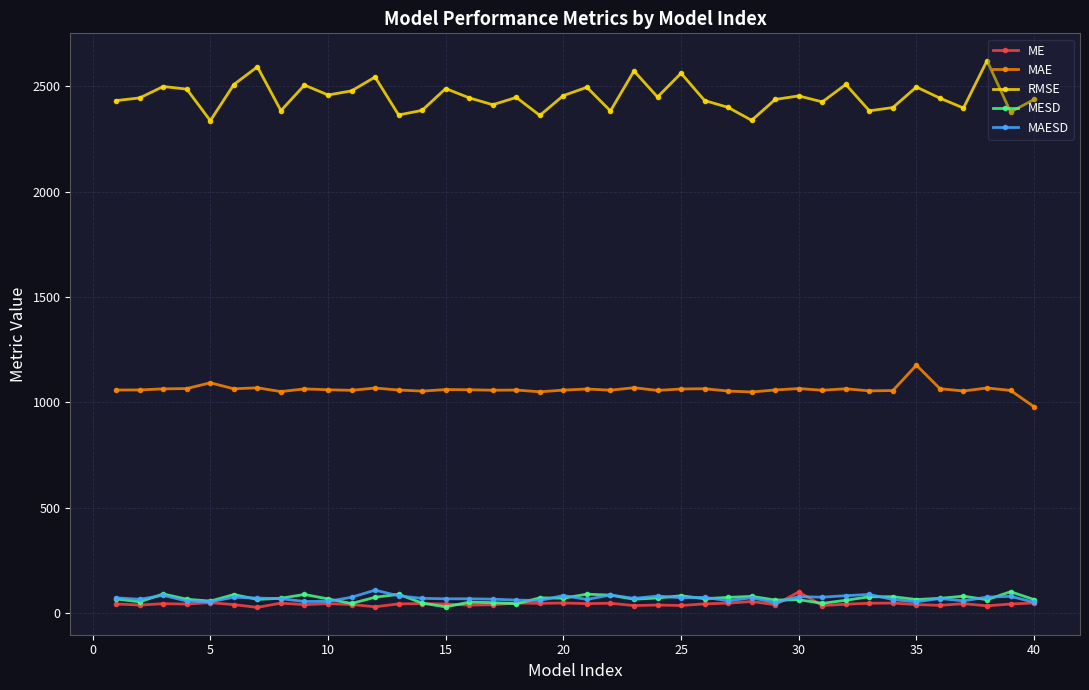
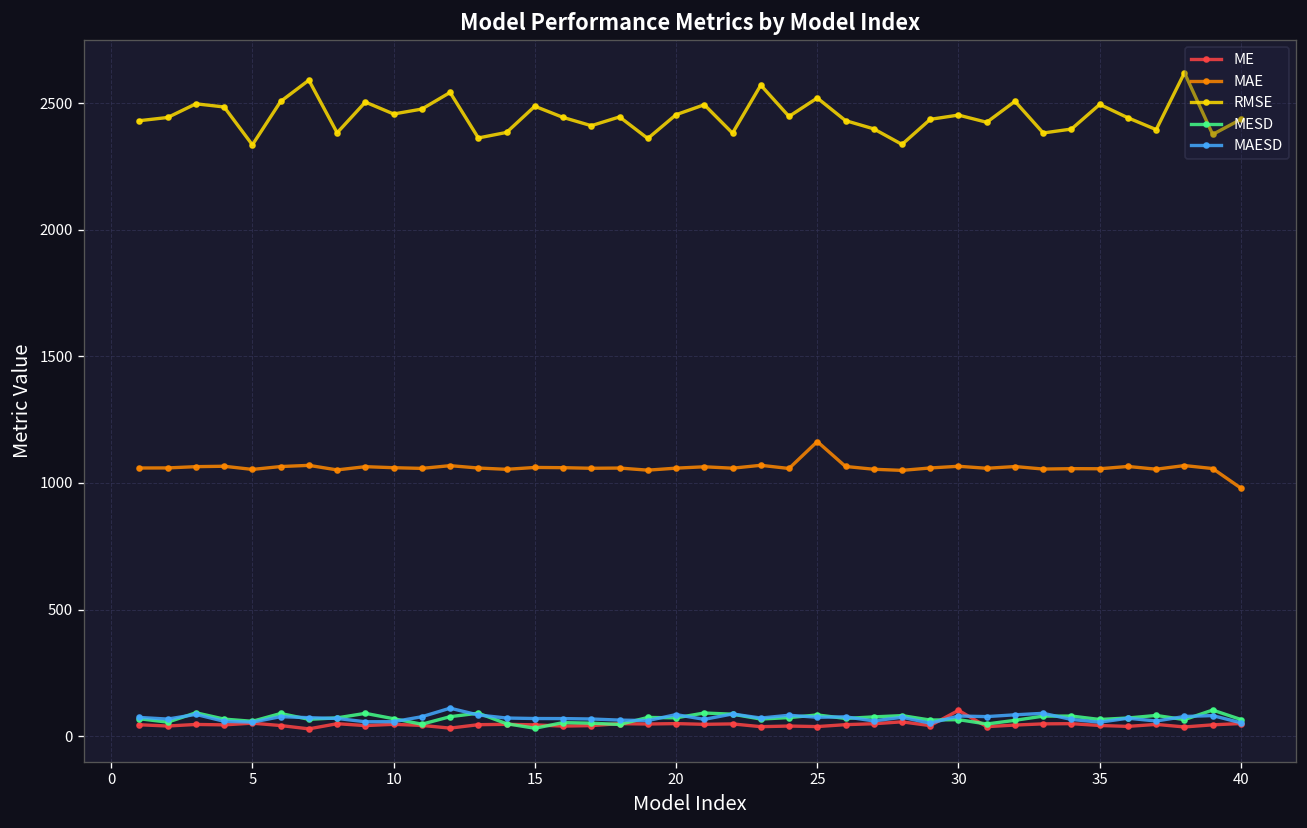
  {
    "ME": {
      "15": 40,
      "20": 50,
      "25": 40,
      "30": 100,
      "35": 40
    },
    "MAE": {
-     "5": 1090,
+     "5": 1050,
      "10": 1060,
      "15": 1060,
      "20": 1060,
-     "25": 1060,
+     "25": 1160,
      "30": 1070,
-     "35": 1180,
+     "35": 1060,
      "40": 980
    },
    "RMSE": {
      "5": 2340,
      "10": 2460,
      "15": 2490,
      "20": 2450,
-     "25": 2560,
+     "25": 2520,
      "30": 2450,
      "35": 2500
    },
    "MESD": {
      "15": 30,
      "20": 70,
      "30": 60,
      "40": 70
    },
    "MAESD": {
      "15": 70,
      "20": 80,
      "30": 80
    }
  }
